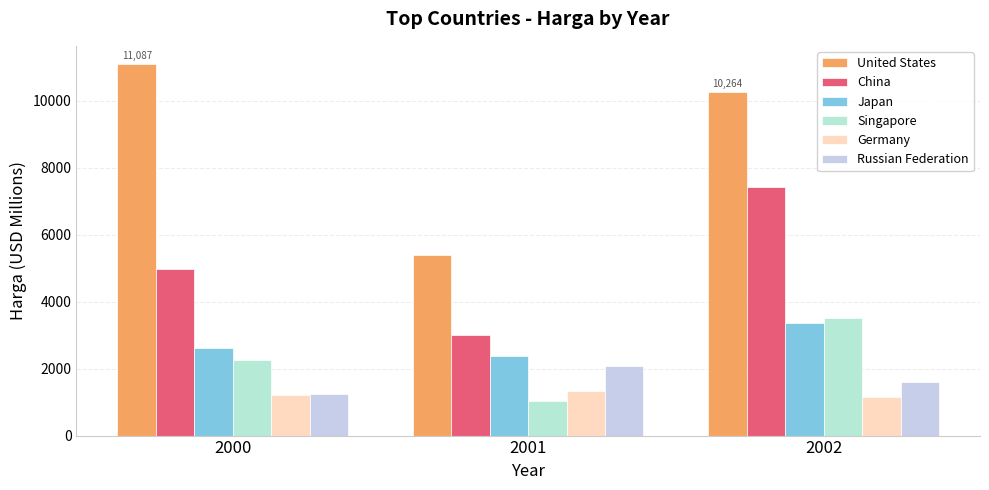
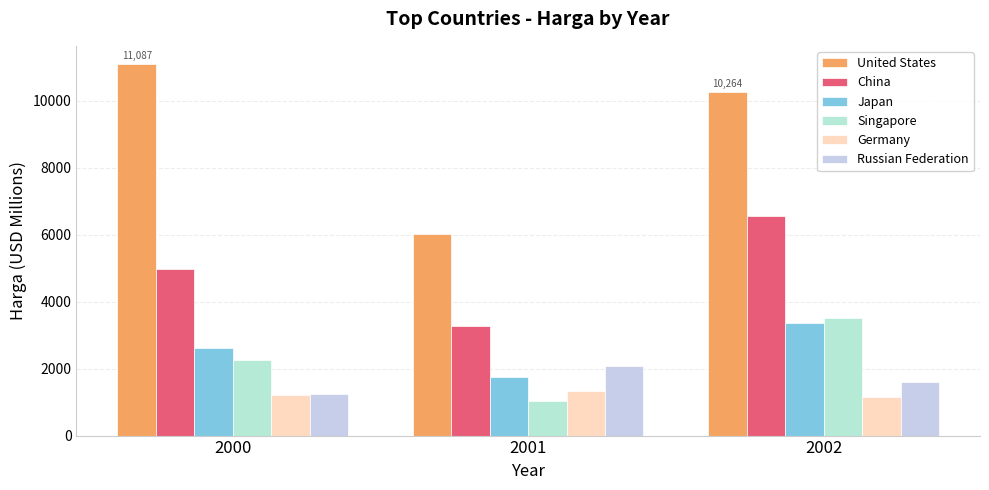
  {
    "United States": {
-     "2001": 5400
+     "2001": 6000
    },
    "China": {
      "2000": 5000,
-     "2001": 3000,
-     "2002": 7400
+     "2001": 3300,
+     "2002": 6600
    },
    "Japan": {
      "2000": 2600,
-     "2001": 2400,
+     "2001": 1800,
      "2002": 3400
    },
    "Germany": {
      "2000": 1200,
      "2001": 1300,
      "2002": 1100
    }
  }
